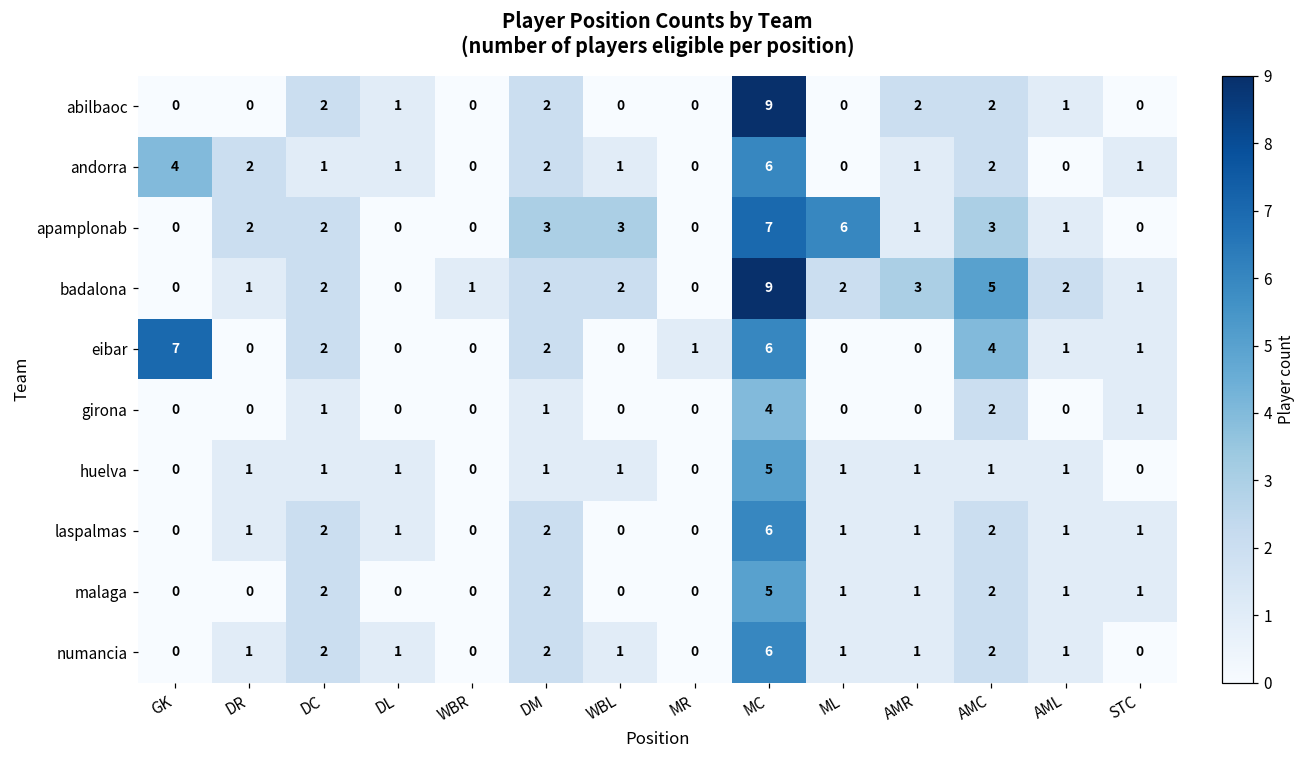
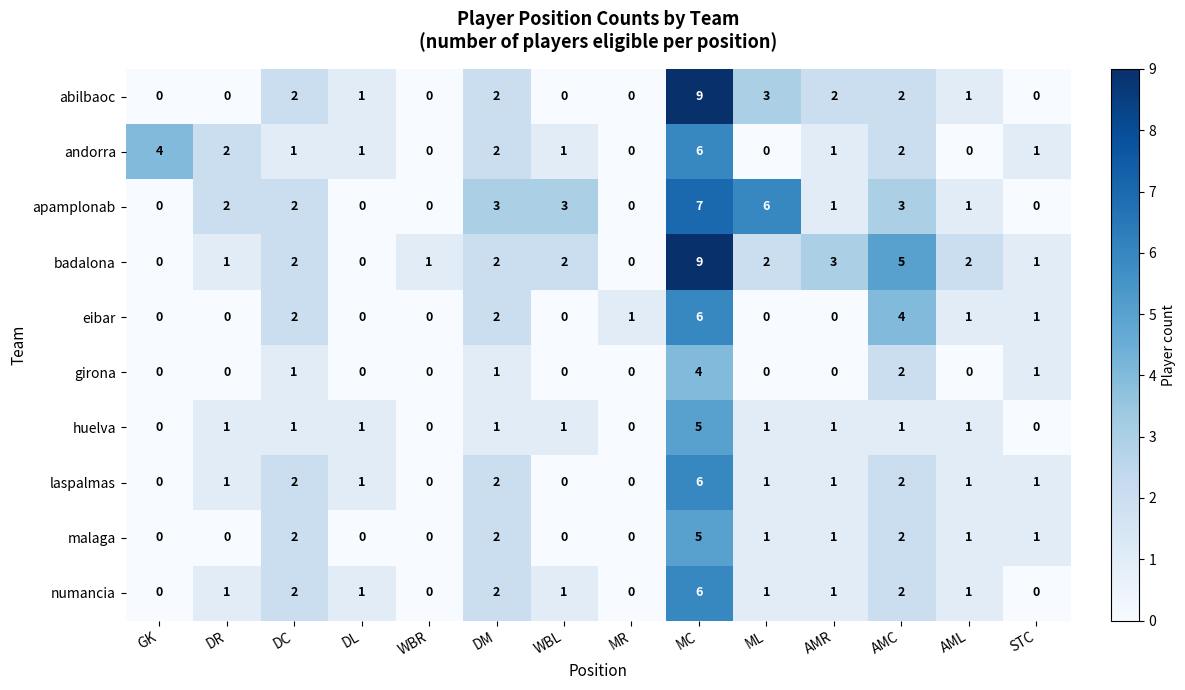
  {
    "abilbaoc": {
      "GK": 0,
      "DR": 0,
      "DC": 2,
      "DL": 1,
      "WBR": 0,
      "DM": 2,
      "WBL": 0,
      "MR": 0,
      "MC": 9,
-     "ML": 0,
+     "ML": 3,
      "AMR": 2,
      "AMC": 2,
      "AML": 1,
      "STC": 0
    },
    "andorra": {
      "GK": 4,
      "DR": 2,
      "DC": 1,
      "DL": 1,
      "WBR": 0,
      "DM": 2,
      "WBL": 1,
      "MR": 0,
      "MC": 6,
      "ML": 0,
      "AMR": 1,
      "AMC": 2,
      "AML": 0,
      "STC": 1
    },
    "apamplonab": {
      "GK": 0,
      "DR": 2,
      "DC": 2,
      "DL": 0,
      "WBR": 0,
      "DM": 3,
      "WBL": 3,
      "MR": 0,
      "MC": 7,
      "ML": 6,
      "AMR": 1,
      "AMC": 3,
      "AML": 1,
      "STC": 0
    },
    "badalona": {
      "GK": 0,
      "DR": 1,
      "DC": 2,
      "DL": 0,
      "WBR": 1,
      "DM": 2,
      "WBL": 2,
      "MR": 0,
      "MC": 9,
      "ML": 2,
      "AMR": 3,
      "AMC": 5,
      "AML": 2,
      "STC": 1
    },
    "eibar": {
-     "GK": 7,
+     "GK": 0,
      "DR": 0,
      "DC": 2,
      "DL": 0,
      "WBR": 0,
      "DM": 2,
      "WBL": 0,
      "MR": 1,
      "MC": 6,
      "ML": 0,
      "AMR": 0,
      "AMC": 4,
      "AML": 1,
      "STC": 1
    },
    "girona": {
      "GK": 0,
      "DR": 0,
      "DC": 1,
      "DL": 0,
      "WBR": 0,
      "DM": 1,
      "WBL": 0,
      "MR": 0,
      "MC": 4,
      "ML": 0,
      "AMR": 0,
      "AMC": 2,
      "AML": 0,
      "STC": 1
    },
    "huelva": {
      "GK": 0,
      "DR": 1,
      "DC": 1,
      "DL": 1,
      "WBR": 0,
      "DM": 1,
      "WBL": 1,
      "MR": 0,
      "MC": 5,
      "ML": 1,
      "AMR": 1,
      "AMC": 1,
      "AML": 1,
      "STC": 0
    },
    "laspalmas": {
      "GK": 0,
      "DR": 1,
      "DC": 2,
      "DL": 1,
      "WBR": 0,
      "DM": 2,
      "WBL": 0,
      "MR": 0,
      "MC": 6,
      "ML": 1,
      "AMR": 1,
      "AMC": 2,
      "AML": 1,
      "STC": 1
    },
    "malaga": {
      "GK": 0,
      "DR": 0,
      "DC": 2,
      "DL": 0,
      "WBR": 0,
      "DM": 2,
      "WBL": 0,
      "MR": 0,
      "MC": 5,
      "ML": 1,
      "AMR": 1,
      "AMC": 2,
      "AML": 1,
      "STC": 1
    },
    "numancia": {
      "GK": 0,
      "DR": 1,
      "DC": 2,
      "DL": 1,
      "WBR": 0,
      "DM": 2,
      "WBL": 1,
      "MR": 0,
      "MC": 6,
      "ML": 1,
      "AMR": 1,
      "AMC": 2,
      "AML": 1,
      "STC": 0
    }
  }
